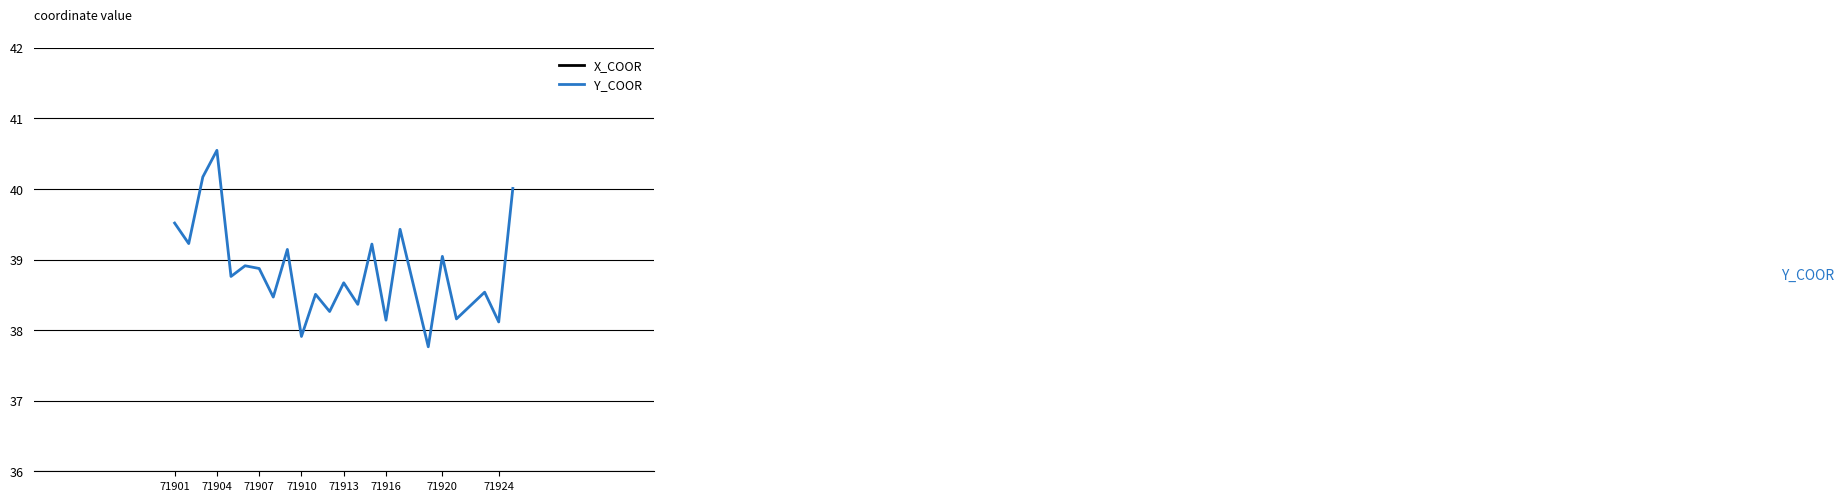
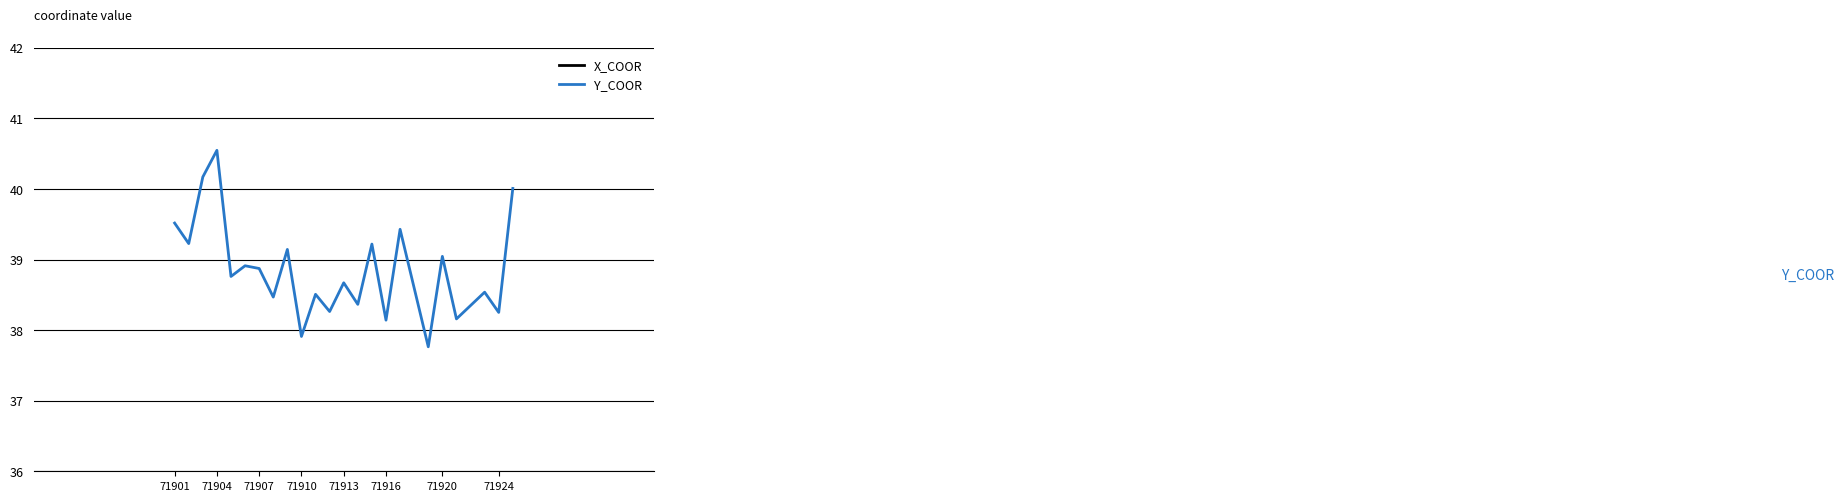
  {
    "Y_COOR": {
      "71901": 39.5,
      "71904": 40.5,
      "71907": 38.9,
      "71910": 37.9,
      "71913": 38.7,
      "71916": 38.1,
      "71920": 39.0,
-     "71924": 38.1
+     "71924": 38.3
    }
  }
